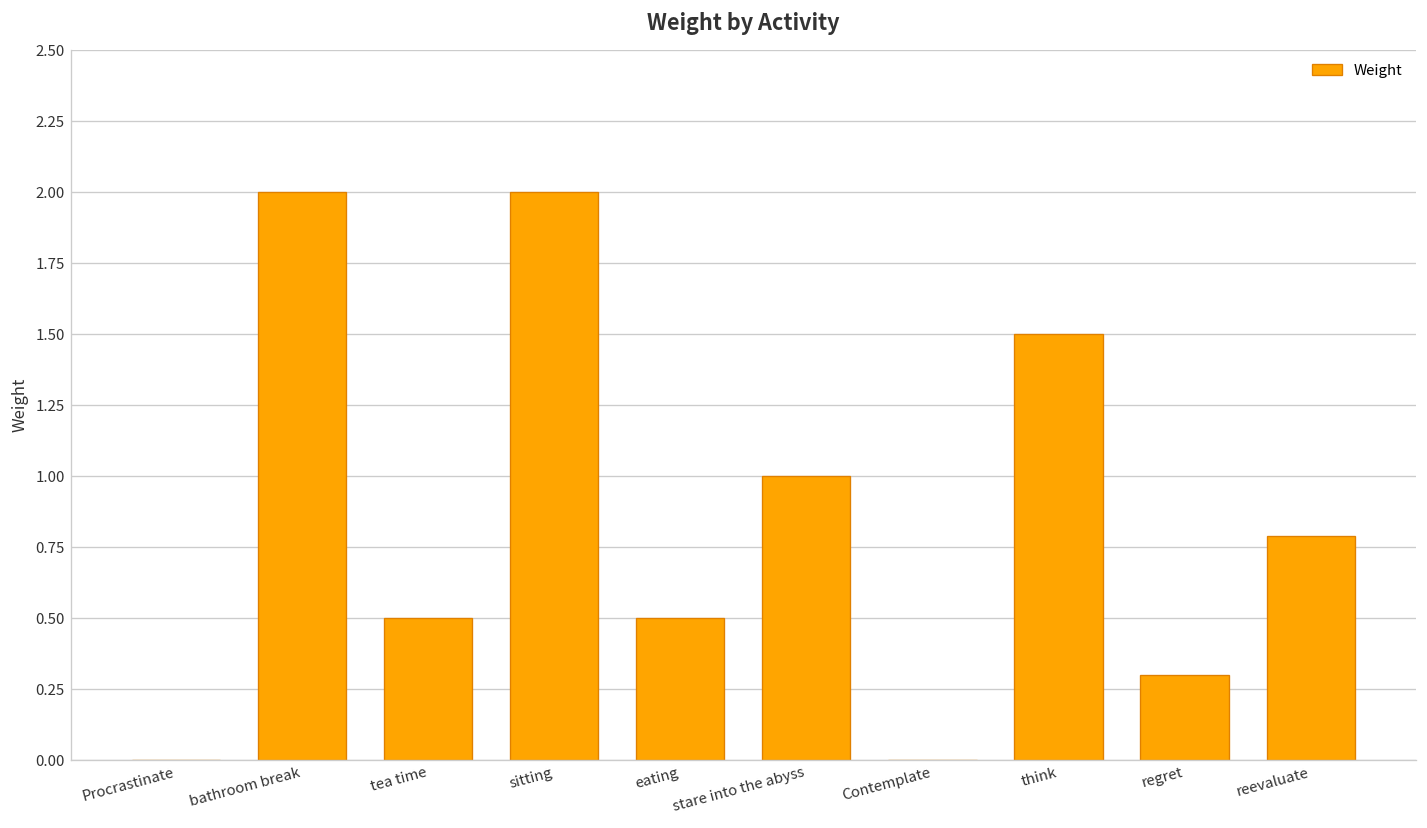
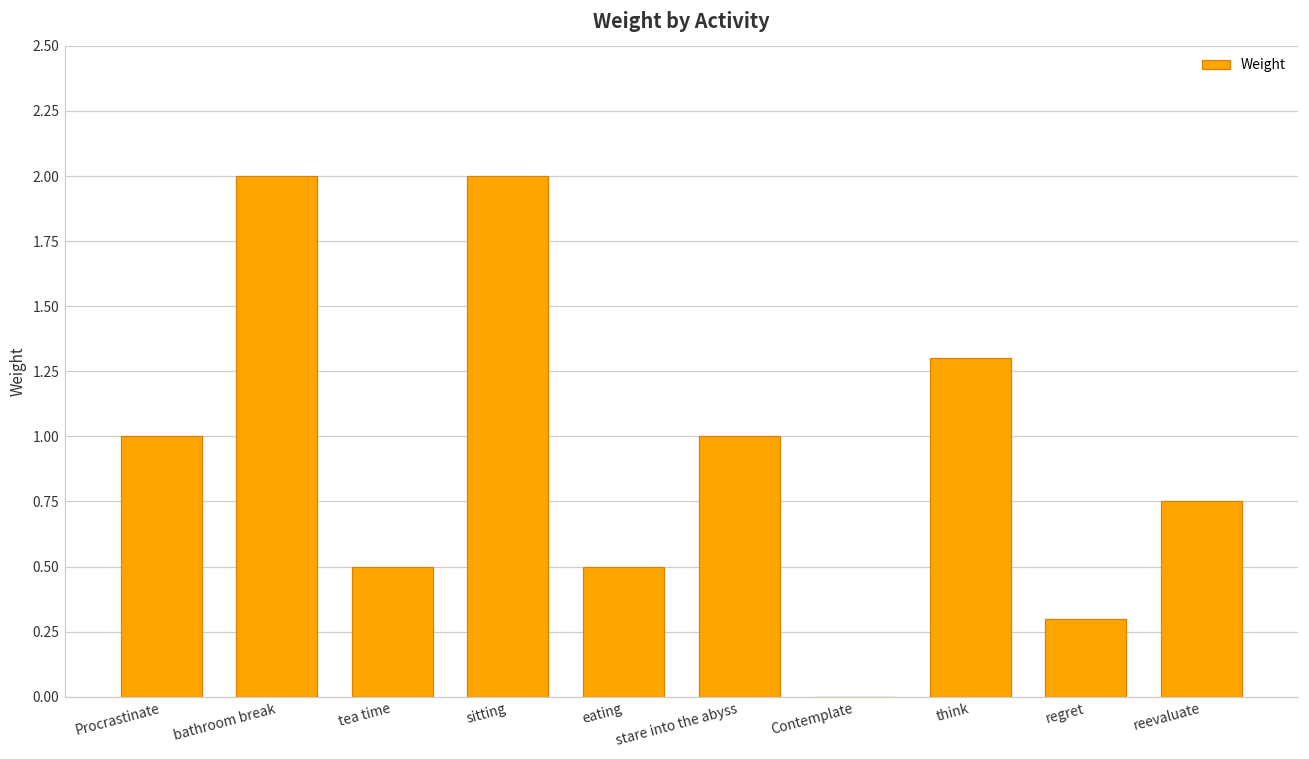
  {
-   "Procrastinate": 0,
+   "Procrastinate": 1,
    "bathroom break": 2.00,
    "tea time": 0.50,
    "sitting": 2.00,
    "eating": 0.50,
    "stare into the abyss": 1.00,
    "Contemplate": 0.00,
-   "think": 1.5,
+   "think": 1.3,
    "regret": 0.30,
-   "reevaluate": 0.79
+   "reevaluate": 0.75
  }
